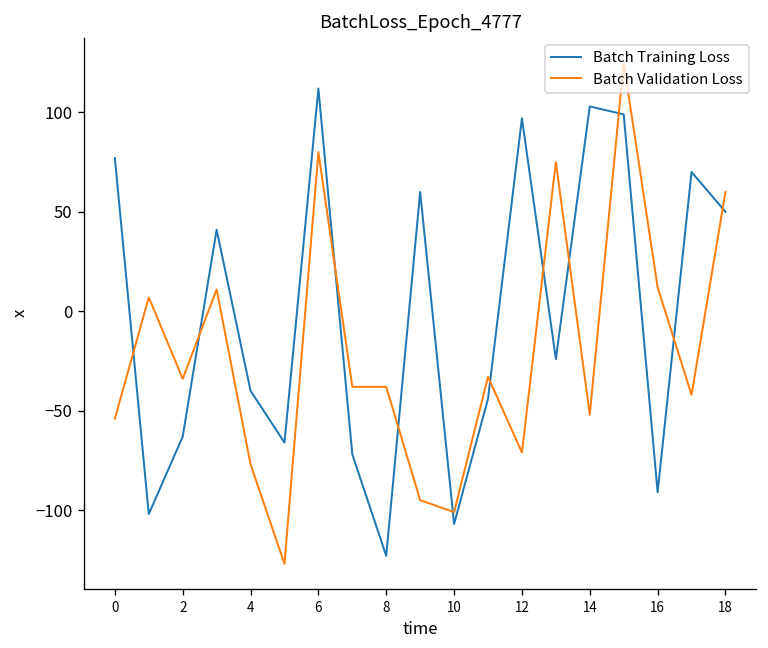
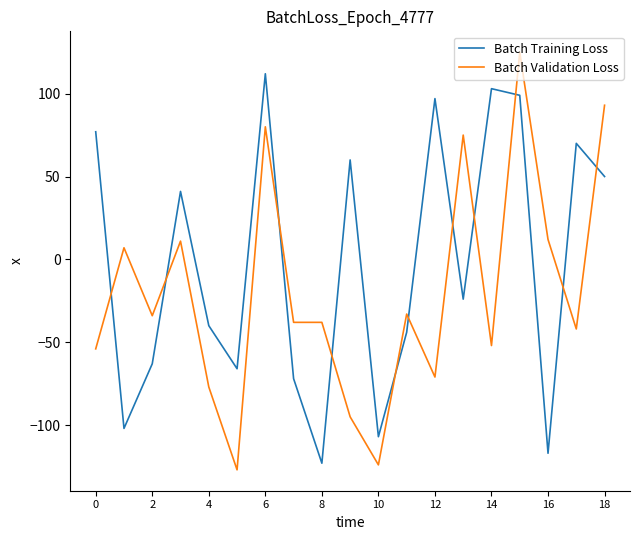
  {
    "Batch Training Loss": {
      "0": 77,
      "2": -63,
      "4": -40,
      "6": 112,
      "8": -123,
      "10": -107,
      "12": 97,
      "14": 103,
-     "16": -91,
+     "16": -117,
      "18": 50
    },
    "Batch Validation Loss": {
      "0": -54,
      "2": -34,
      "4": -77,
      "6": 80,
      "8": -38,
-     "10": -101,
+     "10": -124,
      "12": -71,
      "14": -52,
      "16": 12,
-     "18": 60
+     "18": 93
    }
  }
